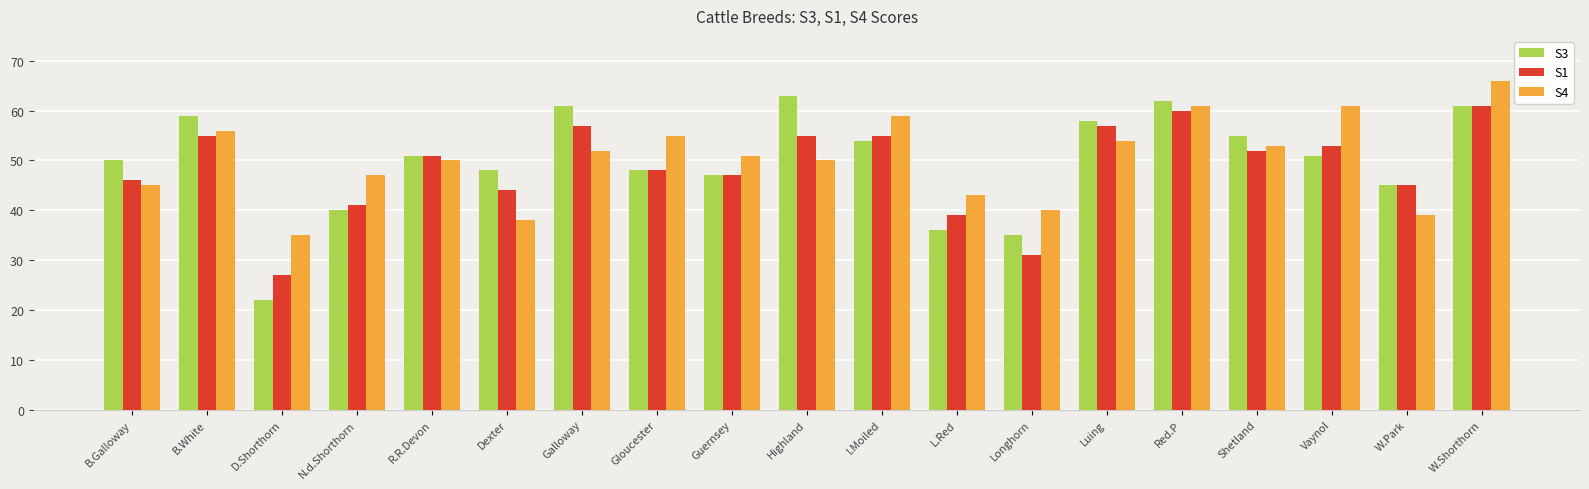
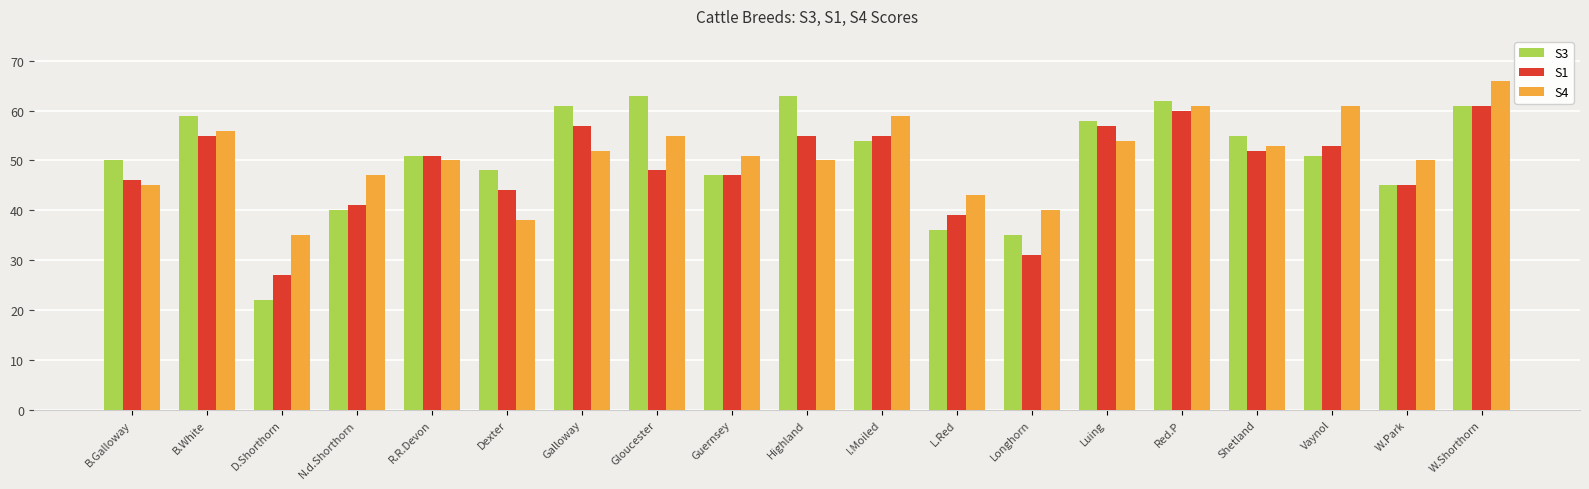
  {
    "S3": {
      "B.Galloway": 50,
      "B.White": 59,
      "D.Shorthorn": 22,
      "N.d.Shorthorn": 40,
      "R.R.Devon": 51,
      "Dexter": 48,
      "Galloway": 61,
-     "Gloucester": 48,
+     "Gloucester": 63,
      "Guernsey": 47,
      "Highland": 63,
      "I.Moiled": 54,
      "L.Red": 36,
      "Longhorn": 35,
      "Luing": 58,
      "Red.P": 62,
      "Shetland": 55,
      "Vaynol": 51,
      "W.Park": 45,
      "W.Shorthorn": 61
    },
    "S1": {
      "B.Galloway": 46,
      "B.White": 55,
      "D.Shorthorn": 27,
      "N.d.Shorthorn": 41,
      "R.R.Devon": 51,
      "Dexter": 44,
      "Galloway": 57,
      "Gloucester": 48,
      "Guernsey": 47,
      "Highland": 55,
      "I.Moiled": 55,
      "L.Red": 39,
      "Longhorn": 31,
      "Luing": 57,
      "Red.P": 60,
      "Shetland": 52,
      "Vaynol": 53,
      "W.Park": 45,
      "W.Shorthorn": 61
    },
    "S4": {
      "B.Galloway": 45,
      "B.White": 56,
      "D.Shorthorn": 35,
      "N.d.Shorthorn": 47,
      "R.R.Devon": 50,
      "Dexter": 38,
      "Galloway": 52,
      "Gloucester": 55,
      "Guernsey": 51,
      "Highland": 50,
      "I.Moiled": 59,
      "L.Red": 43,
      "Longhorn": 40,
      "Luing": 54,
      "Red.P": 61,
      "Shetland": 53,
      "Vaynol": 61,
-     "W.Park": 39,
+     "W.Park": 50,
      "W.Shorthorn": 66
    }
  }
